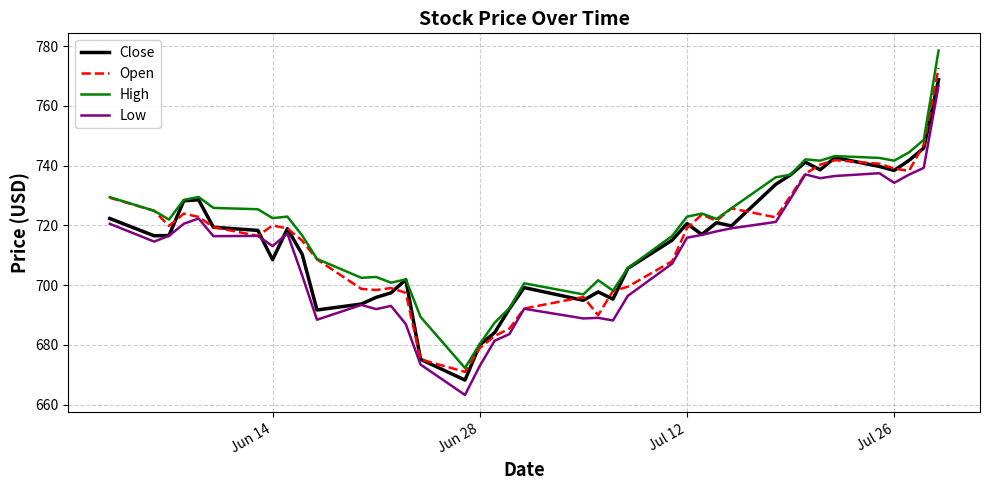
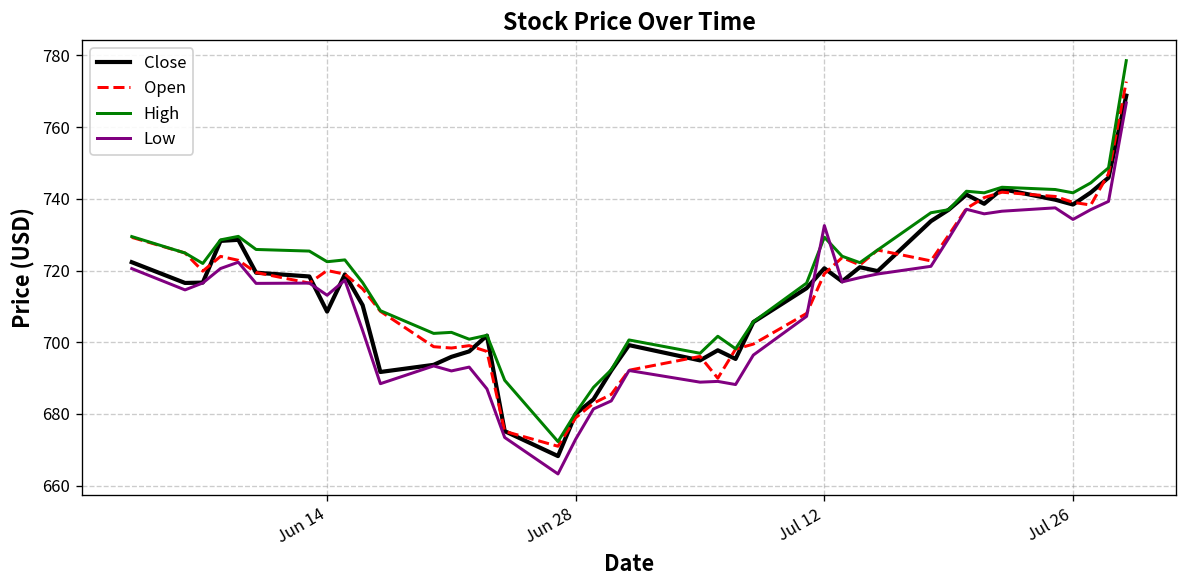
  {
    "Close": {
      "Jun 14": 709,
      "Jul 12": 721
    },
    "Open": {
      "Jun 14": 720,
      "Jun 28": 679,
      "Jul 12": 719
    },
    "High": {
      "Jun 14": 722,
-     "Jul 12": 723,
+     "Jul 12": 729,
      "Jul 26": 742
    },
    "Low": {
      "Jun 14": 713,
      "Jun 28": 673,
-     "Jul 12": 716,
+     "Jul 12": 733,
      "Jul 26": 734
    }
  }
